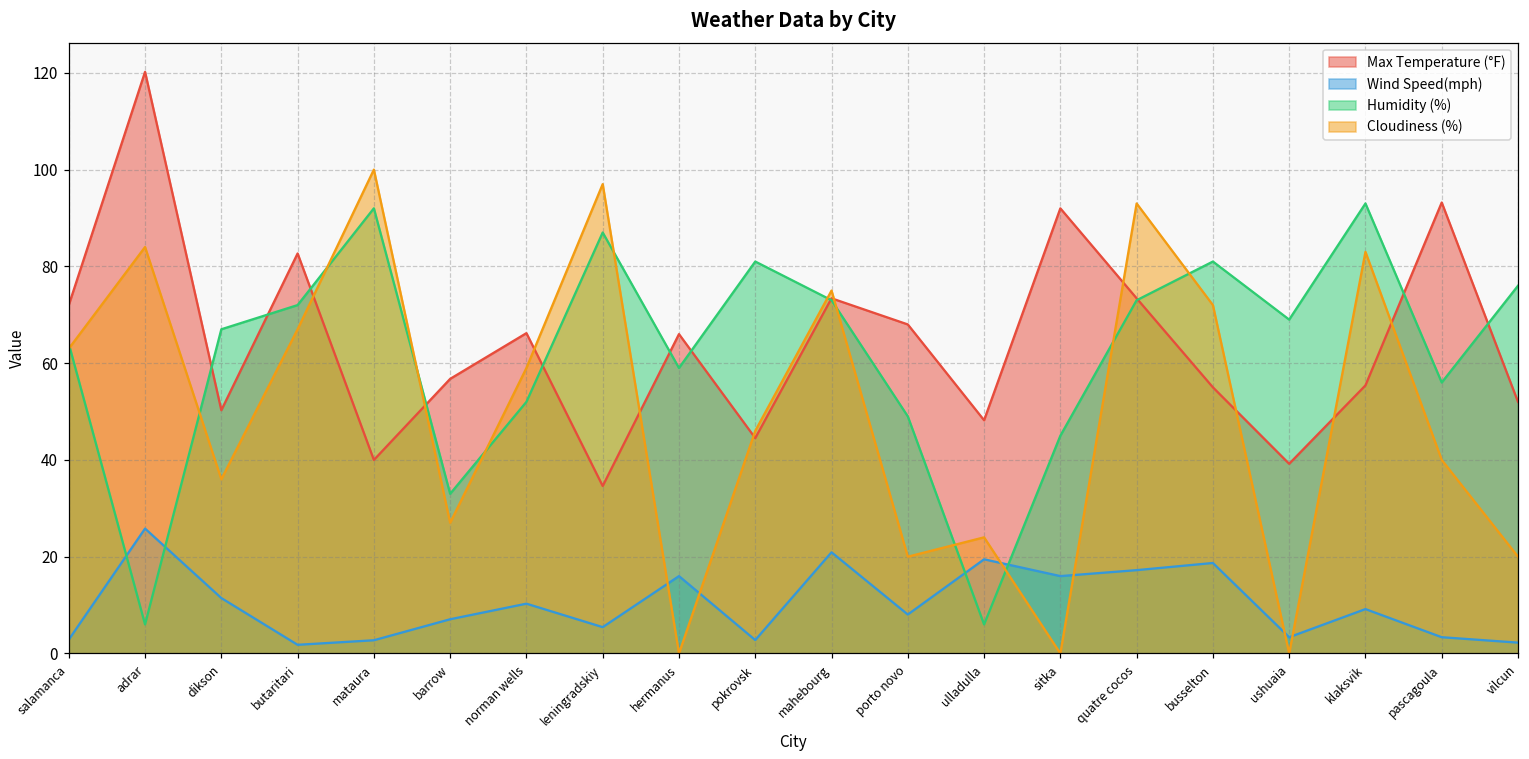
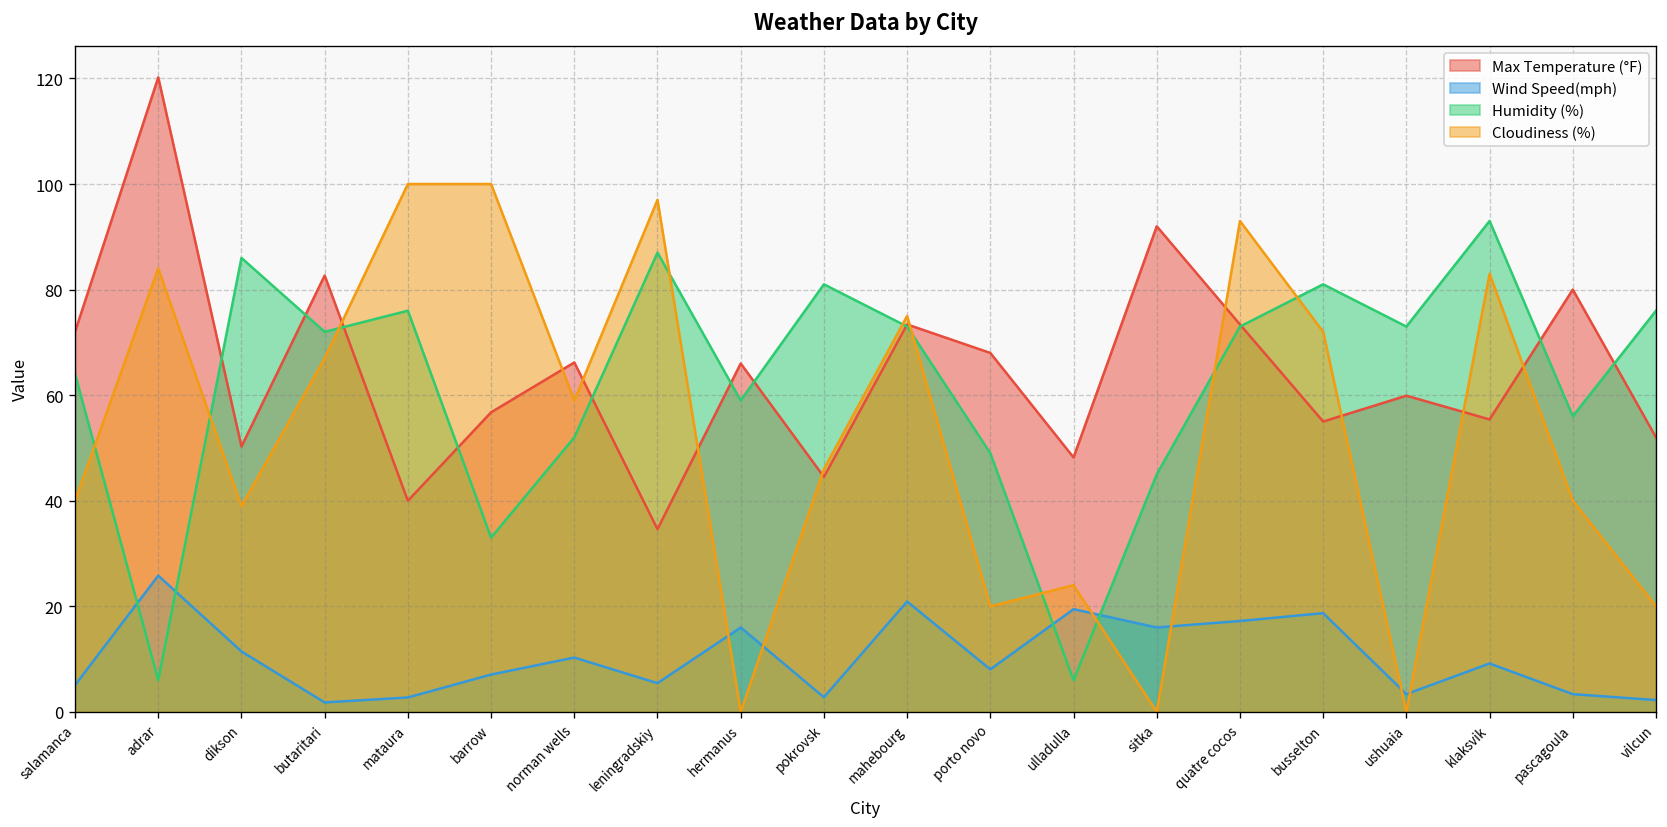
  {
    "Max Temperature (°F)": {
      "salamanca": 72,
      "adrar": 120,
      "dikson": 50,
      "butaritari": 83,
      "mataura": 40,
      "barrow": 57,
      "norman wells": 66,
      "leningradskiy": 35,
      "hermanus": 66,
      "pokrovsk": 45,
      "porto novo": 68,
      "ulladulla": 48,
      "sitka": 92,
      "busselton": 55,
-     "ushuaia": 39,
+     "ushuaia": 60,
      "klaksvik": 55,
-     "pascagoula": 93,
+     "pascagoula": 80,
      "vilcun": 52
    },
    "Wind Speed(mph)": {
-     "salamanca": 3,
+     "salamanca": 5,
      "adrar": 26,
      "dikson": 11,
      "butaritari": 2,
      "mataura": 3,
      "barrow": 7,
      "norman wells": 10,
      "leningradskiy": 5,
      "hermanus": 16,
      "pokrovsk": 3,
      "mahebourg": 21,
      "porto novo": 8,
      "ulladulla": 19,
      "sitka": 16,
      "quatre cocos": 17,
      "busselton": 19,
      "ushuaia": 3,
      "klaksvik": 9,
      "pascagoula": 3,
      "vilcun": 2
    },
    "Humidity (%)": {
      "salamanca": 64,
      "adrar": 6,
-     "dikson": 67,
+     "dikson": 86,
      "butaritari": 72,
-     "mataura": 92,
+     "mataura": 76,
      "barrow": 33,
      "norman wells": 52,
      "leningradskiy": 87,
      "hermanus": 59,
      "pokrovsk": 81,
      "porto novo": 49,
      "ulladulla": 6,
      "sitka": 45,
      "busselton": 81,
-     "ushuaia": 69,
+     "ushuaia": 73,
      "klaksvik": 93,
      "pascagoula": 56,
      "vilcun": 76
    },
    "Cloudiness (%)": {
-     "salamanca": 63,
+     "salamanca": 40,
      "adrar": 84,
-     "dikson": 36,
+     "dikson": 39,
      "butaritari": 67,
      "mataura": 100,
-     "barrow": 27,
+     "barrow": 100,
      "norman wells": 59,
      "leningradskiy": 97,
      "hermanus": 0,
      "pokrovsk": 46,
      "mahebourg": 75,
      "porto novo": 20,
      "ulladulla": 24,
      "sitka": 0,
      "quatre cocos": 93,
      "busselton": 72,
      "ushuaia": 0,
      "klaksvik": 83,
      "pascagoula": 40,
      "vilcun": 20
    }
  }
